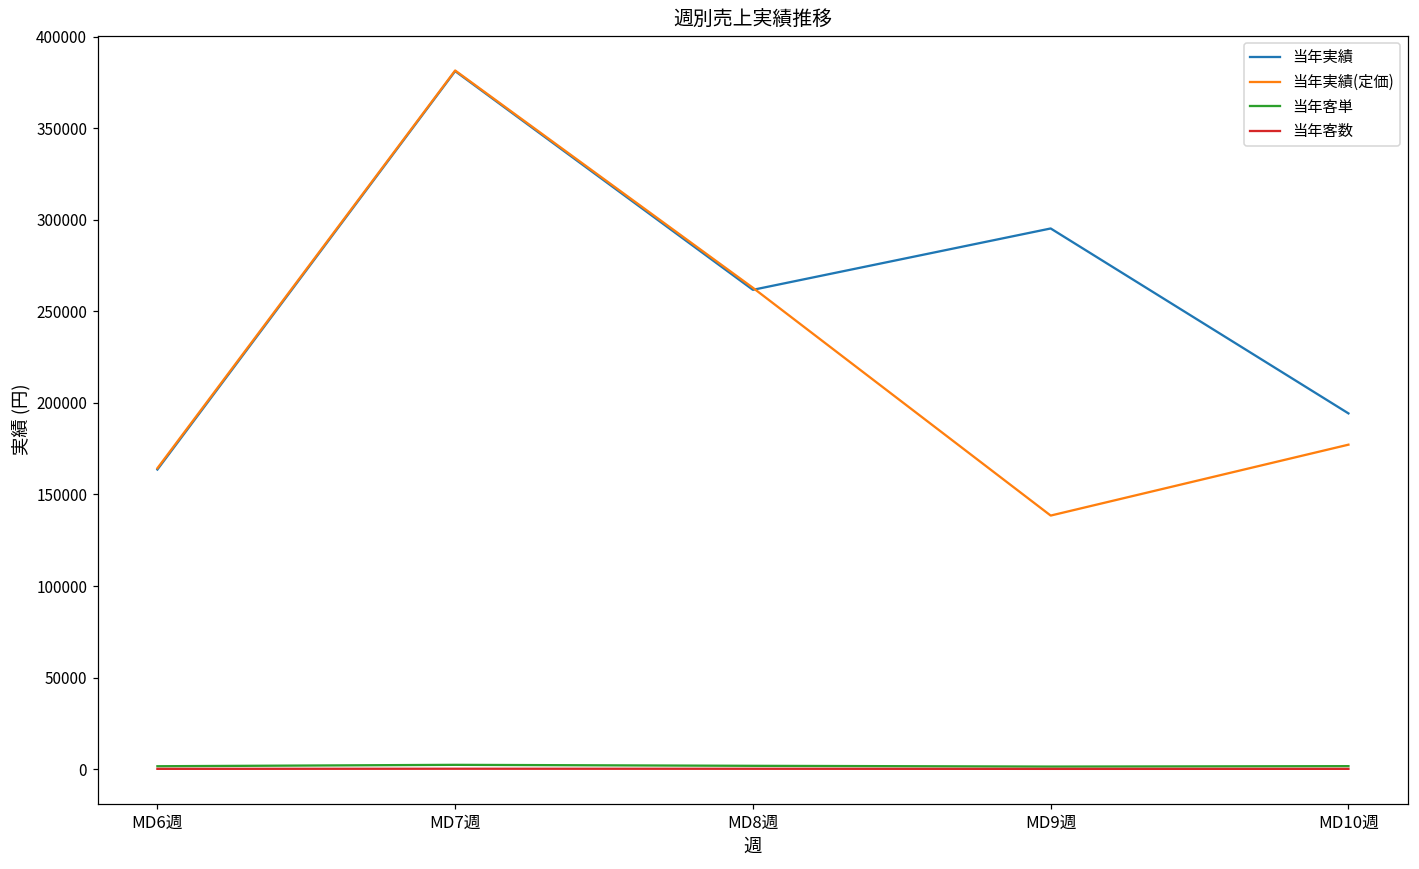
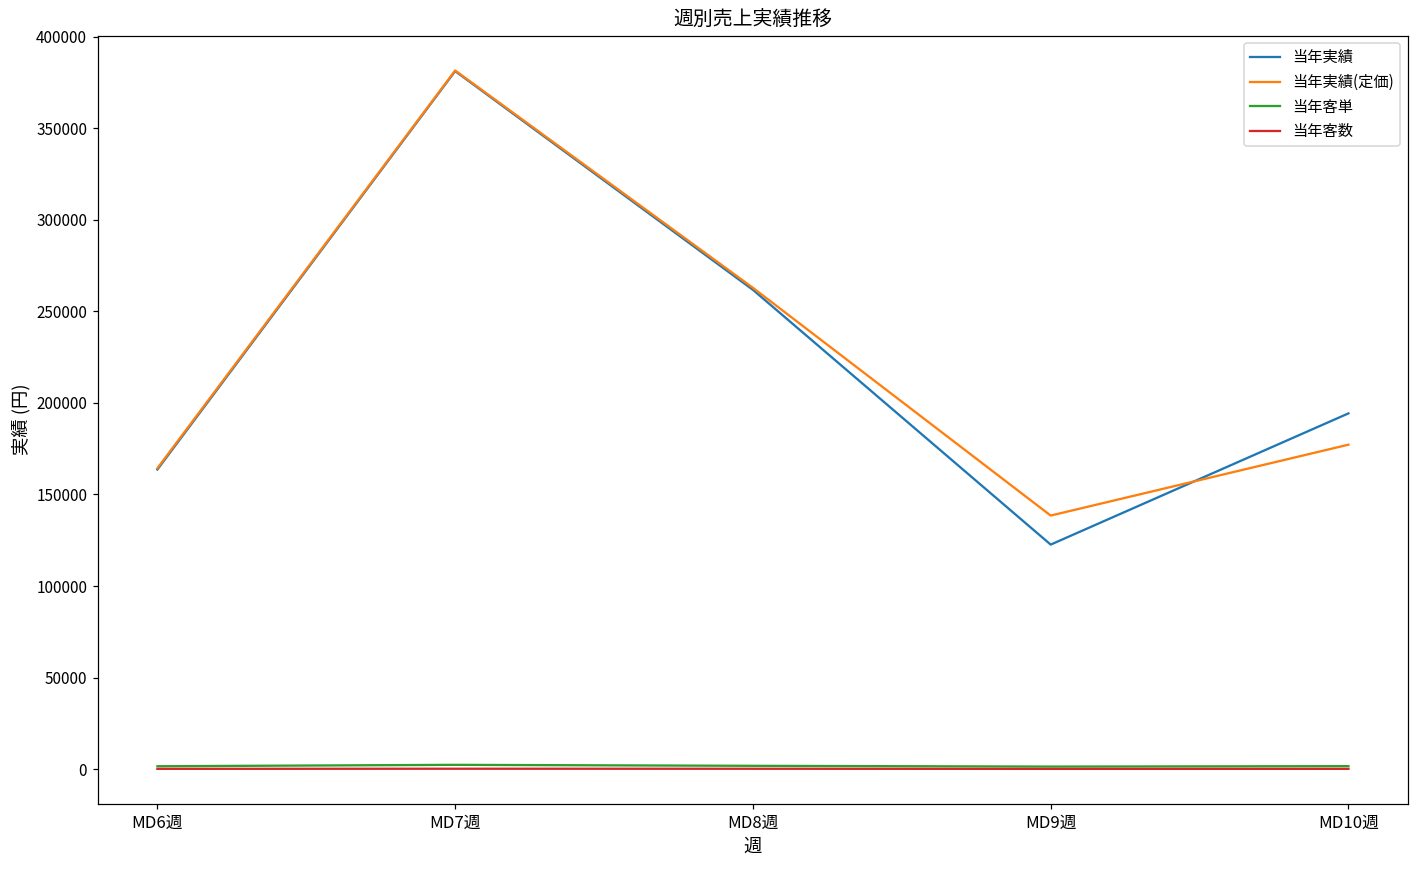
  {
    "当年実績": {
-     "MD9週": 295000,
+     "MD9週": 123000,
      "MD10週": 194000
    },
    "当年実績(定価)": {
      "MD9週": 138000,
      "MD10週": 177000
    },
    "当年客単": {
      "MD7週": 2000,
      "MD8週": 2000
    },
    "当年客数": {
      "MD7週": 0,
      "MD8週": 0
    }
  }
